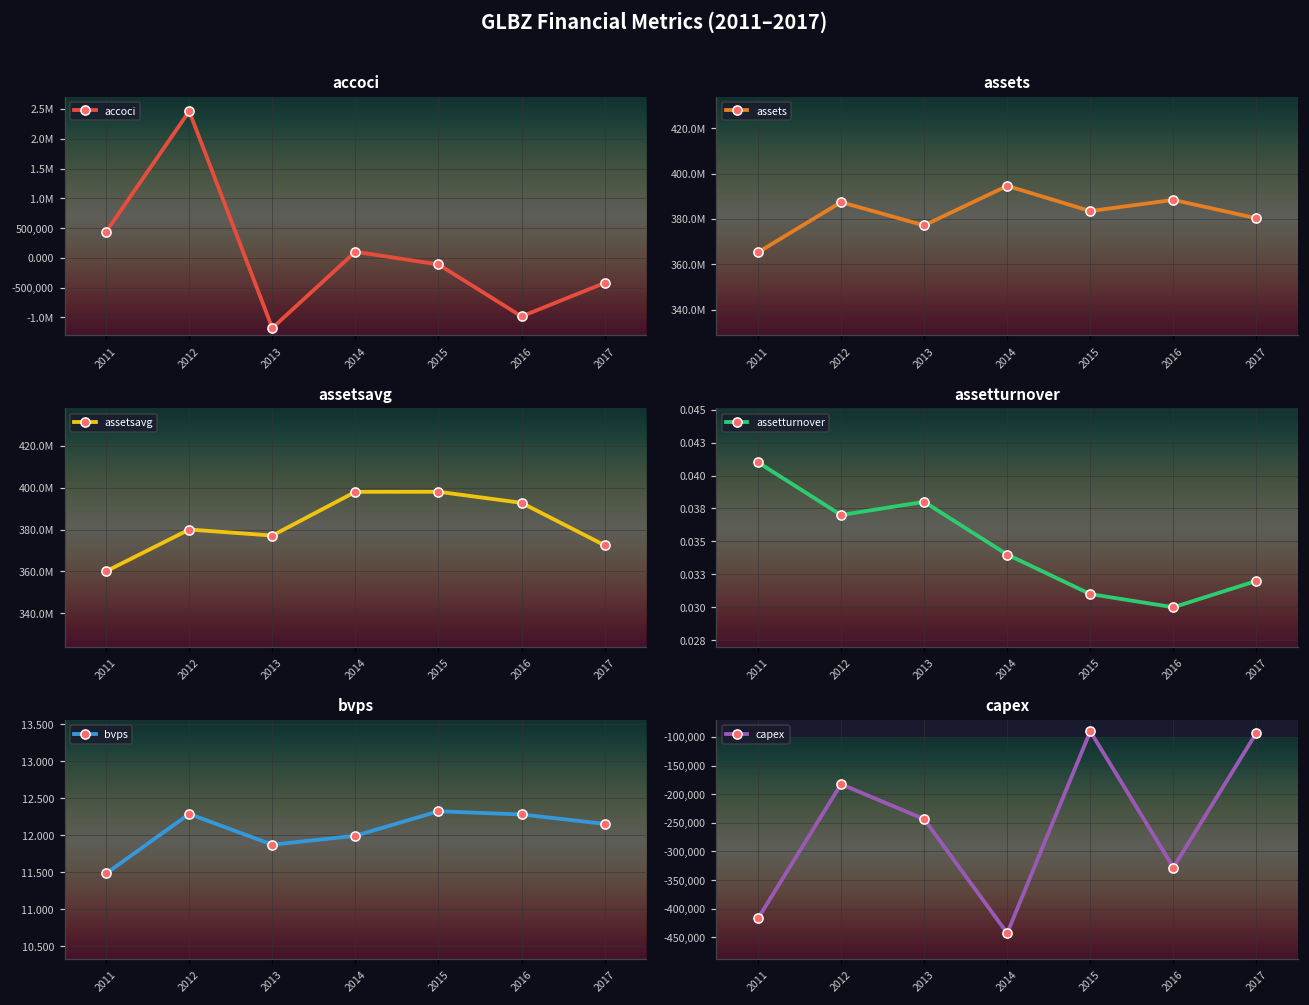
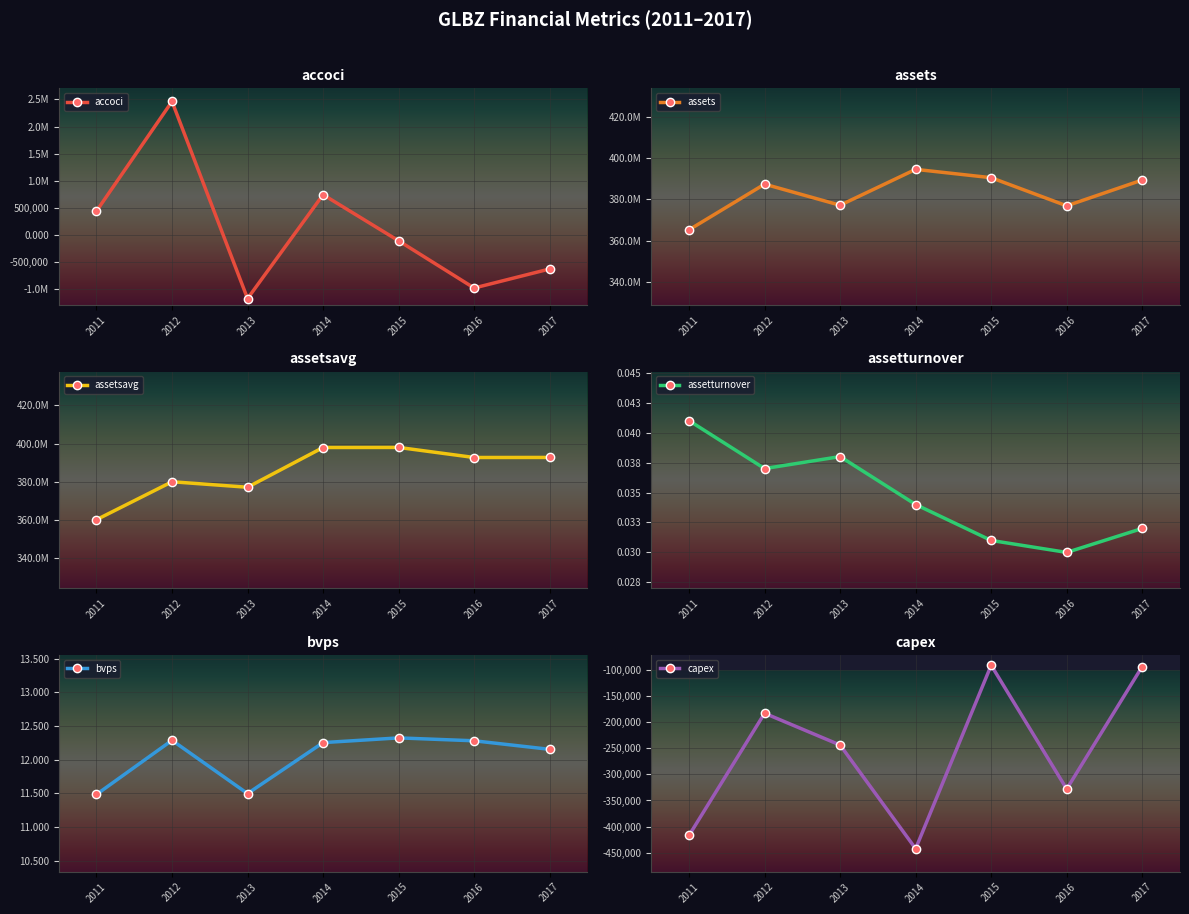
  {
    "accoci": {
      "2011": "400,000",
      "2012": "2,500,000",
      "2013": "-1,200,000",
-     "2014": "100,000",
+     "2014": "700,000",
      "2015": "-100,000",
      "2016": "-1,000,000",
-     "2017": "-400,000"
+     "2017": "-600,000"
    },
    "assets": {
      "2011": "365000000",
      "2012": "387000000",
      "2013": "377000000",
      "2014": "395000000",
-     "2015": "384000000",
-     "2016": "388000000",
-     "2017": "380000000"
+     "2015": "391000000",
+     "2016": "377000000",
+     "2017": "389000000"
    },
    "assetsavg": {
      "2011": "360000000",
      "2012": "380000000",
      "2013": "377000000",
      "2014": "398000000",
      "2015": "398000000",
      "2016": "393000000",
-     "2017": "372000000"
+     "2017": "393000000"
    },
    "bvps": {
      "2011": "11.5",
      "2012": "12.3",
-     "2013": "11.9",
-     "2014": "12.0",
+     "2013": "11.5",
+     "2014": "12.3",
      "2015": "12.3",
      "2016": "12.3",
      "2017": "12.2"
    },
    "capex": {
      "2011": "-420,000",
      "2012": "-180,000",
      "2013": "-240,000",
      "2014": "-440,000",
      "2015": "-90,000",
      "2016": "-330,000",
      "2017": "-90,000"
    }
  }
